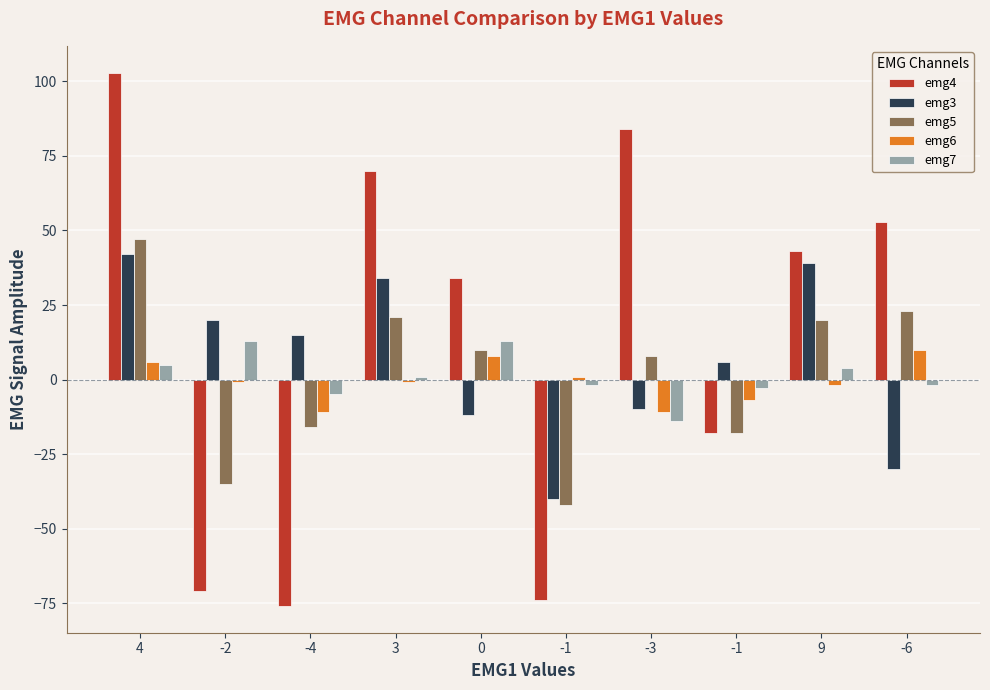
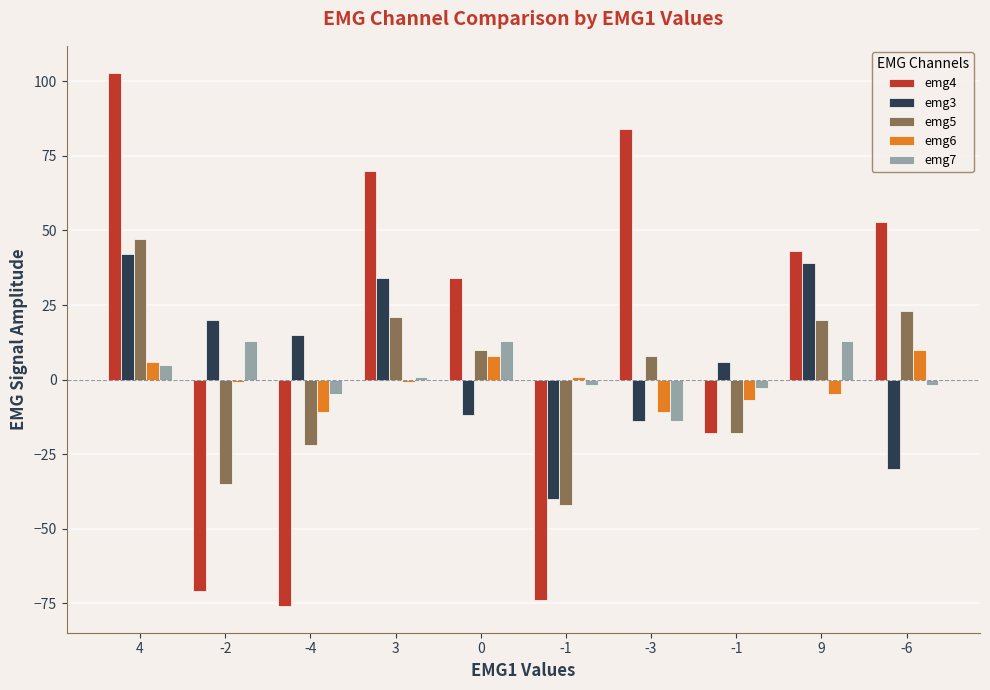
  {
    "emg4": {
      "4": 103,
      "-2": -71,
      "-4": -76,
      "3": 70,
      "0": 34,
      "-3": 84,
      "9": 43,
      "-6": 53
    },
    "emg3": {
      "4": 42,
      "-2": 20,
      "-4": 15,
      "3": 34,
      "0": -12,
-     "-3": -10,
+     "-3": -14,
      "9": 39,
      "-6": -30
    },
    "emg5": {
      "4": 47,
      "-2": -35,
-     "-4": -16,
+     "-4": -22,
      "3": 21,
      "0": 10,
      "-3": 8,
      "9": 20,
      "-6": 23
    },
    "emg6": {
      "4": 6,
      "-2": -1,
      "-4": -11,
      "3": -1,
      "0": 8,
      "-3": -11,
-     "9": -2,
+     "9": -5,
      "-6": 10
    },
    "emg7": {
      "4": 5,
      "-2": 13,
      "-4": -5,
      "3": 1,
      "0": 13,
      "-3": -14,
-     "9": 4,
+     "9": 13,
      "-6": -2
    }
  }
